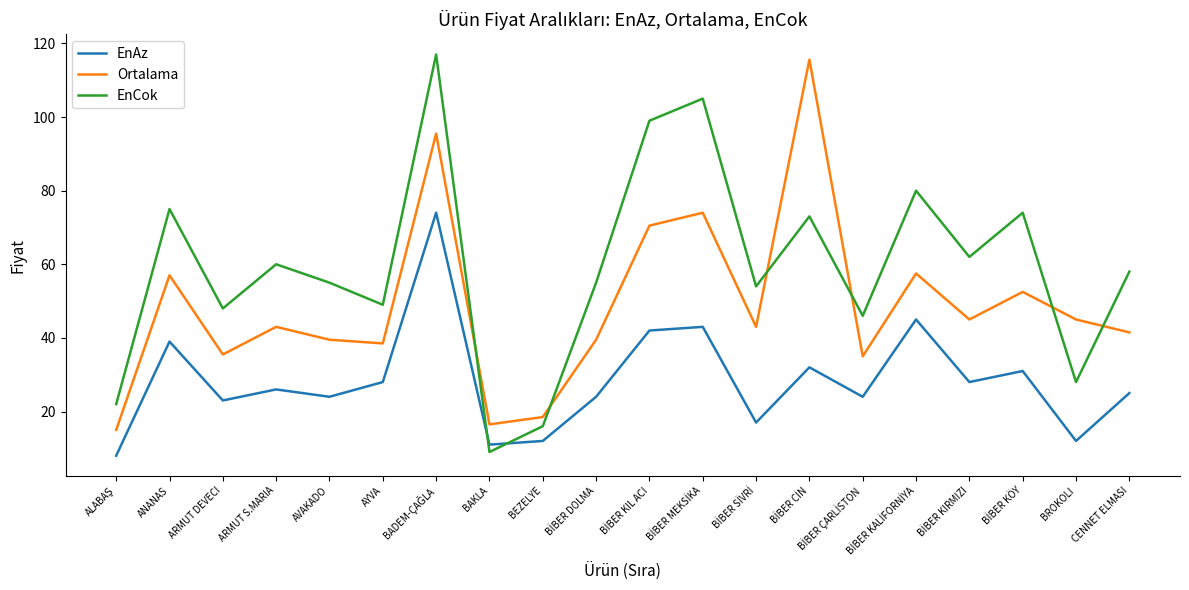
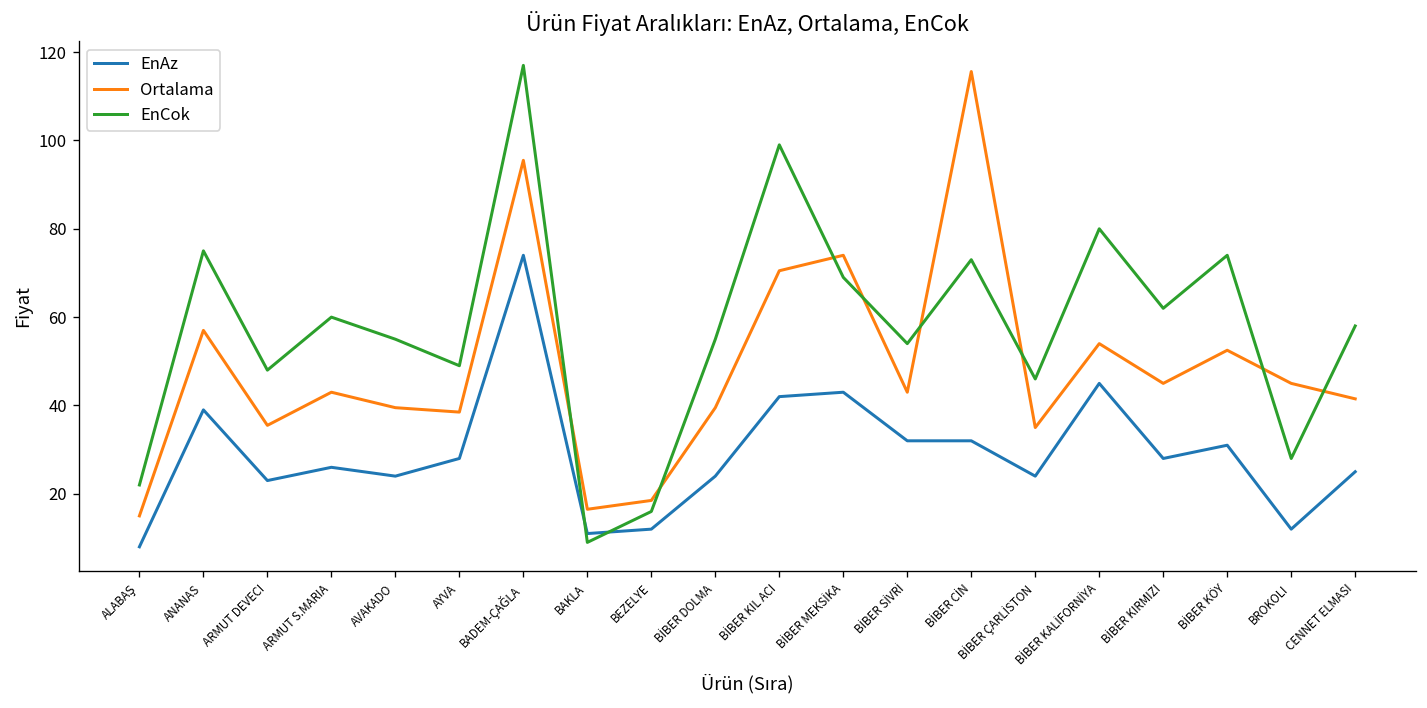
  {
    "EnAz": {
      "ALABAŞ": 8,
      "ANANAS": 39,
      "ARMUT DEVECI": 23,
      "ARMUT S.MARIA": 26,
      "AVAKADO": 24,
      "AYVA": 28,
      "BADEM-ÇAĞLA": 74,
      "BAKLA": 11,
      "BEZELYE": 12,
      "BİBER DOLMA": 24,
      "BİBER KIL ACI": 42,
      "BİBER MEKSİKA": 43,
-     "BİBER SİVRİ": 17,
+     "BİBER SİVRİ": 32,
      "BİBER CİN": 32,
      "BİBER ÇARLİSTON": 24,
      "BİBER KALİFORNİYA": 45,
      "BİBER KIRMIZI": 28,
      "BİBER KÖY": 31,
      "BROKOLI": 12,
      "CENNET ELMASI": 25
    },
    "Ortalama": {
      "ALABAŞ": 15,
      "ANANAS": 57,
      "ARMUT DEVECI": 36,
      "ARMUT S.MARIA": 43,
      "AVAKADO": 40,
      "AYVA": 39,
      "BADEM-ÇAĞLA": 96,
      "BAKLA": 17,
      "BEZELYE": 19,
      "BİBER DOLMA": 40,
      "BİBER KIL ACI": 71,
      "BİBER MEKSİKA": 74,
      "BİBER SİVRİ": 43,
      "BİBER CİN": 116,
      "BİBER ÇARLİSTON": 35,
-     "BİBER KALİFORNİYA": 58,
+     "BİBER KALİFORNİYA": 54,
      "BİBER KIRMIZI": 45,
      "BİBER KÖY": 53,
      "BROKOLI": 45,
      "CENNET ELMASI": 42
    },
    "EnCok": {
      "ALABAŞ": 22,
      "ANANAS": 75,
      "ARMUT DEVECI": 48,
      "ARMUT S.MARIA": 60,
      "AVAKADO": 55,
      "AYVA": 49,
      "BADEM-ÇAĞLA": 117,
      "BAKLA": 9,
      "BEZELYE": 16,
      "BİBER DOLMA": 55,
      "BİBER KIL ACI": 99,
-     "BİBER MEKSİKA": 105,
+     "BİBER MEKSİKA": 69,
      "BİBER SİVRİ": 54,
      "BİBER CİN": 73,
      "BİBER ÇARLİSTON": 46,
      "BİBER KALİFORNİYA": 80,
      "BİBER KIRMIZI": 62,
      "BİBER KÖY": 74,
      "BROKOLI": 28,
      "CENNET ELMASI": 58
    }
  }
